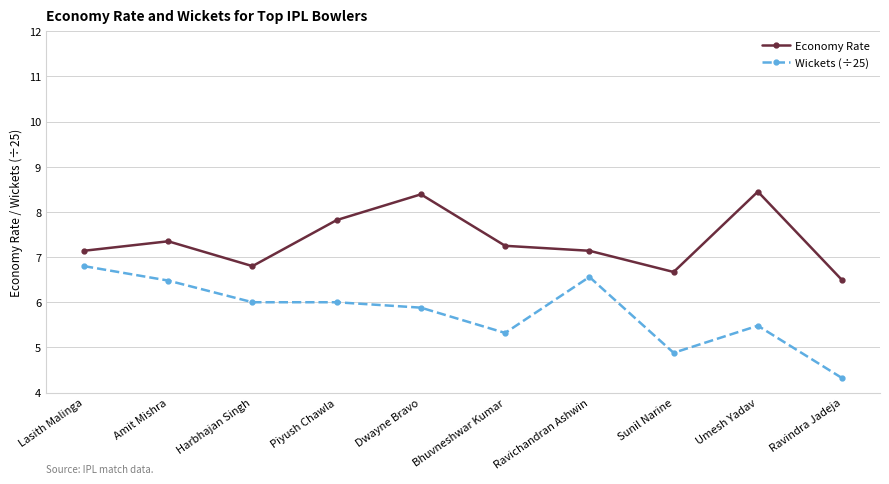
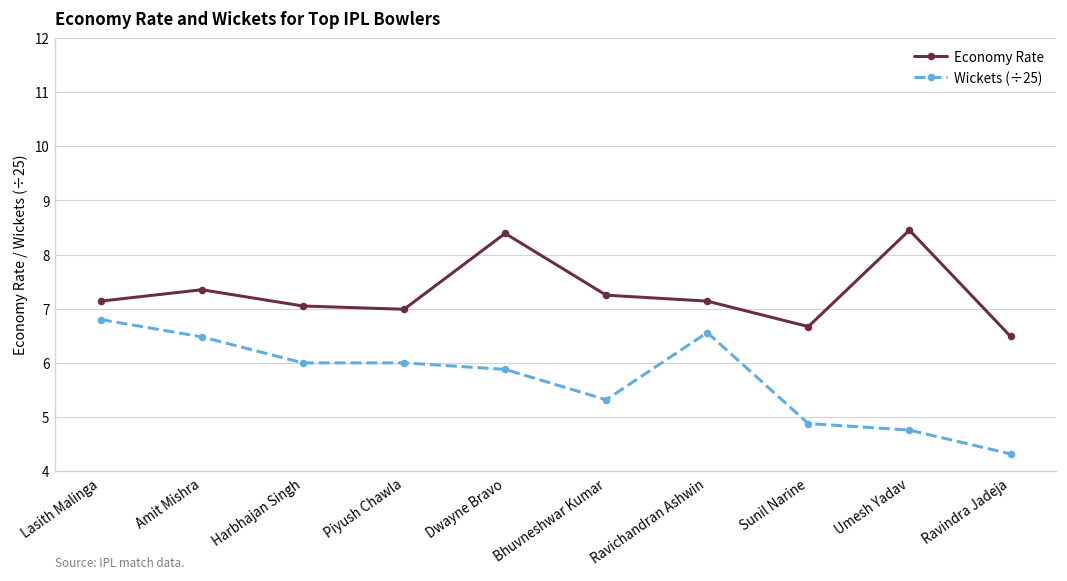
  {
    "Economy Rate": {
      "Lasith Malinga": 7.1,
      "Amit Mishra": 7.4,
-     "Harbhajan Singh": 6.8,
-     "Piyush Chawla": 7.8,
+     "Harbhajan Singh": 7.1,
+     "Piyush Chawla": 7.0,
      "Dwayne Bravo": 8.4,
      "Bhuvneshwar Kumar": 7.3,
      "Ravichandran Ashwin": 7.1,
      "Sunil Narine": 6.7,
      "Umesh Yadav": 8.5,
      "Ravindra Jadeja": 6.5
    },
    "Wickets (÷25)": {
      "Lasith Malinga": 6.8,
      "Amit Mishra": 6.5,
      "Harbhajan Singh": 6.0,
      "Piyush Chawla": 6.0,
      "Dwayne Bravo": 5.9,
      "Bhuvneshwar Kumar": 5.3,
      "Ravichandran Ashwin": 6.6,
      "Sunil Narine": 4.9,
-     "Umesh Yadav": 5.5,
+     "Umesh Yadav": 4.8,
      "Ravindra Jadeja": 4.3
    }
  }
